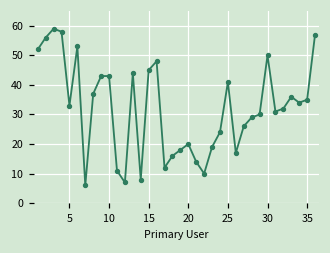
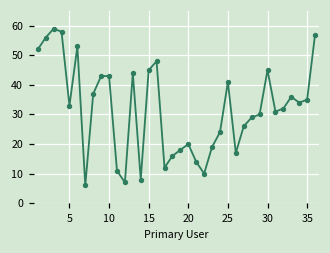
  {
    "5": 33,
    "10": 43,
    "15": 45,
    "20": 20,
    "25": 41,
-   "30": 50,
+   "30": 45,
    "35": 35
  }
